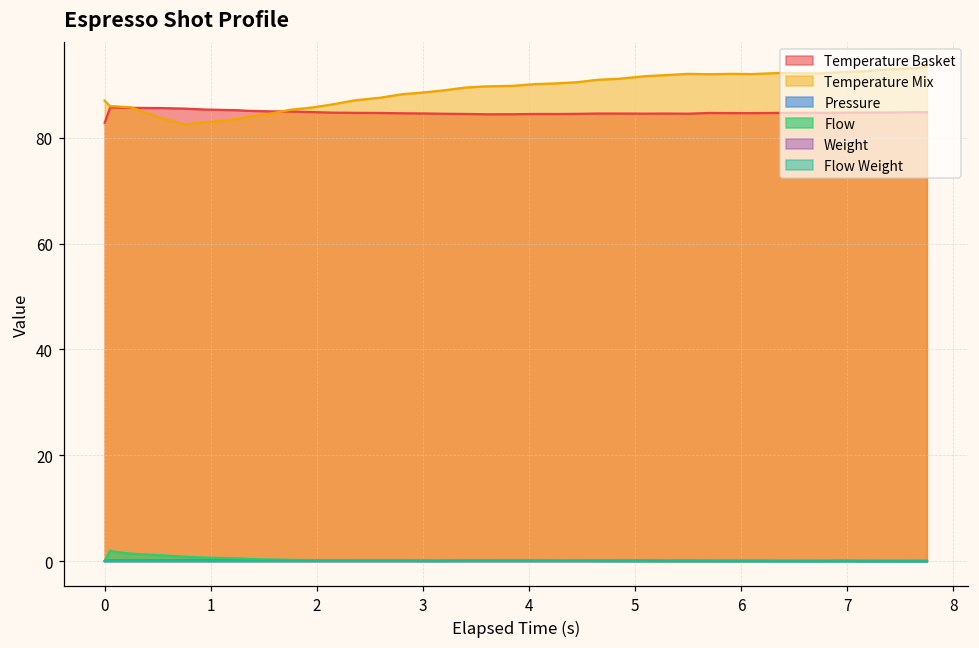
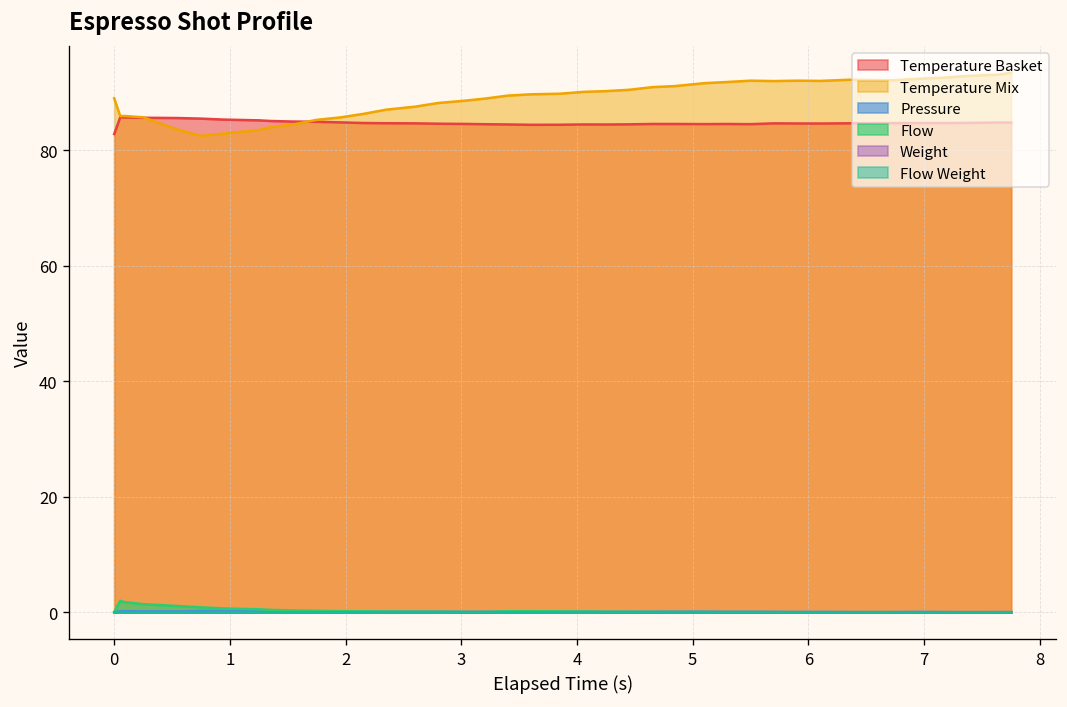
  {
    "Temperature Basket": {
      "0": 83
    },
    "Temperature Mix": {
-     "0": 87
+     "0": 89
    }
  }
